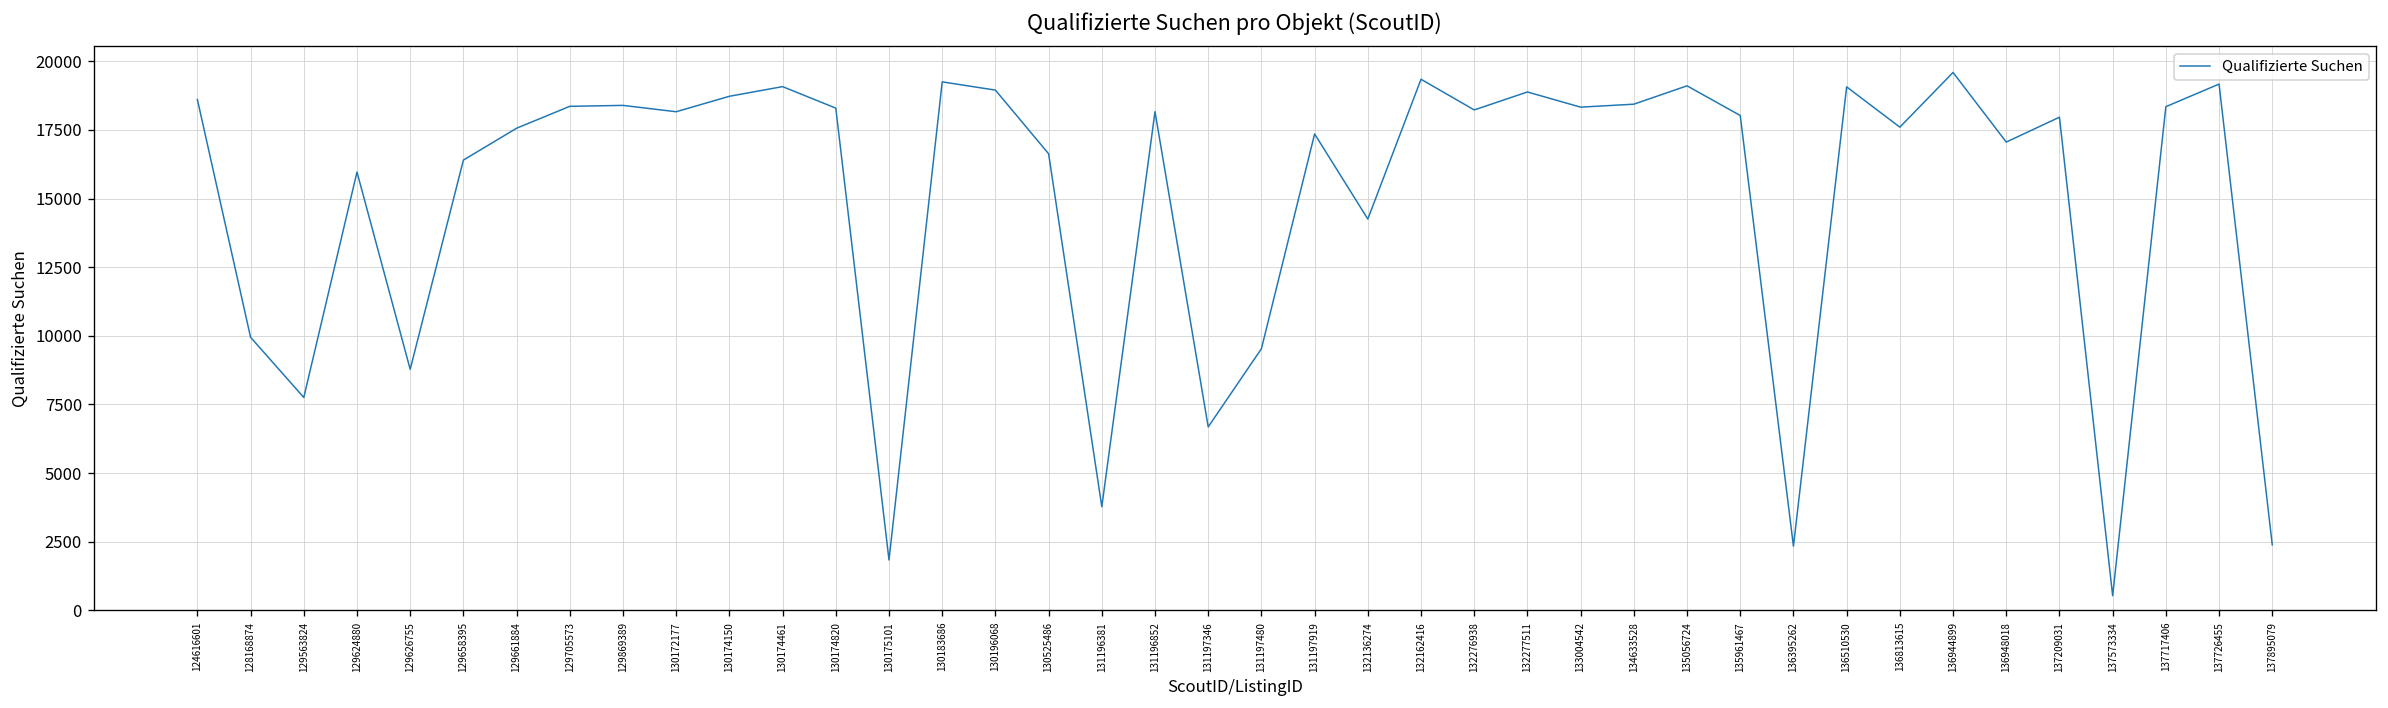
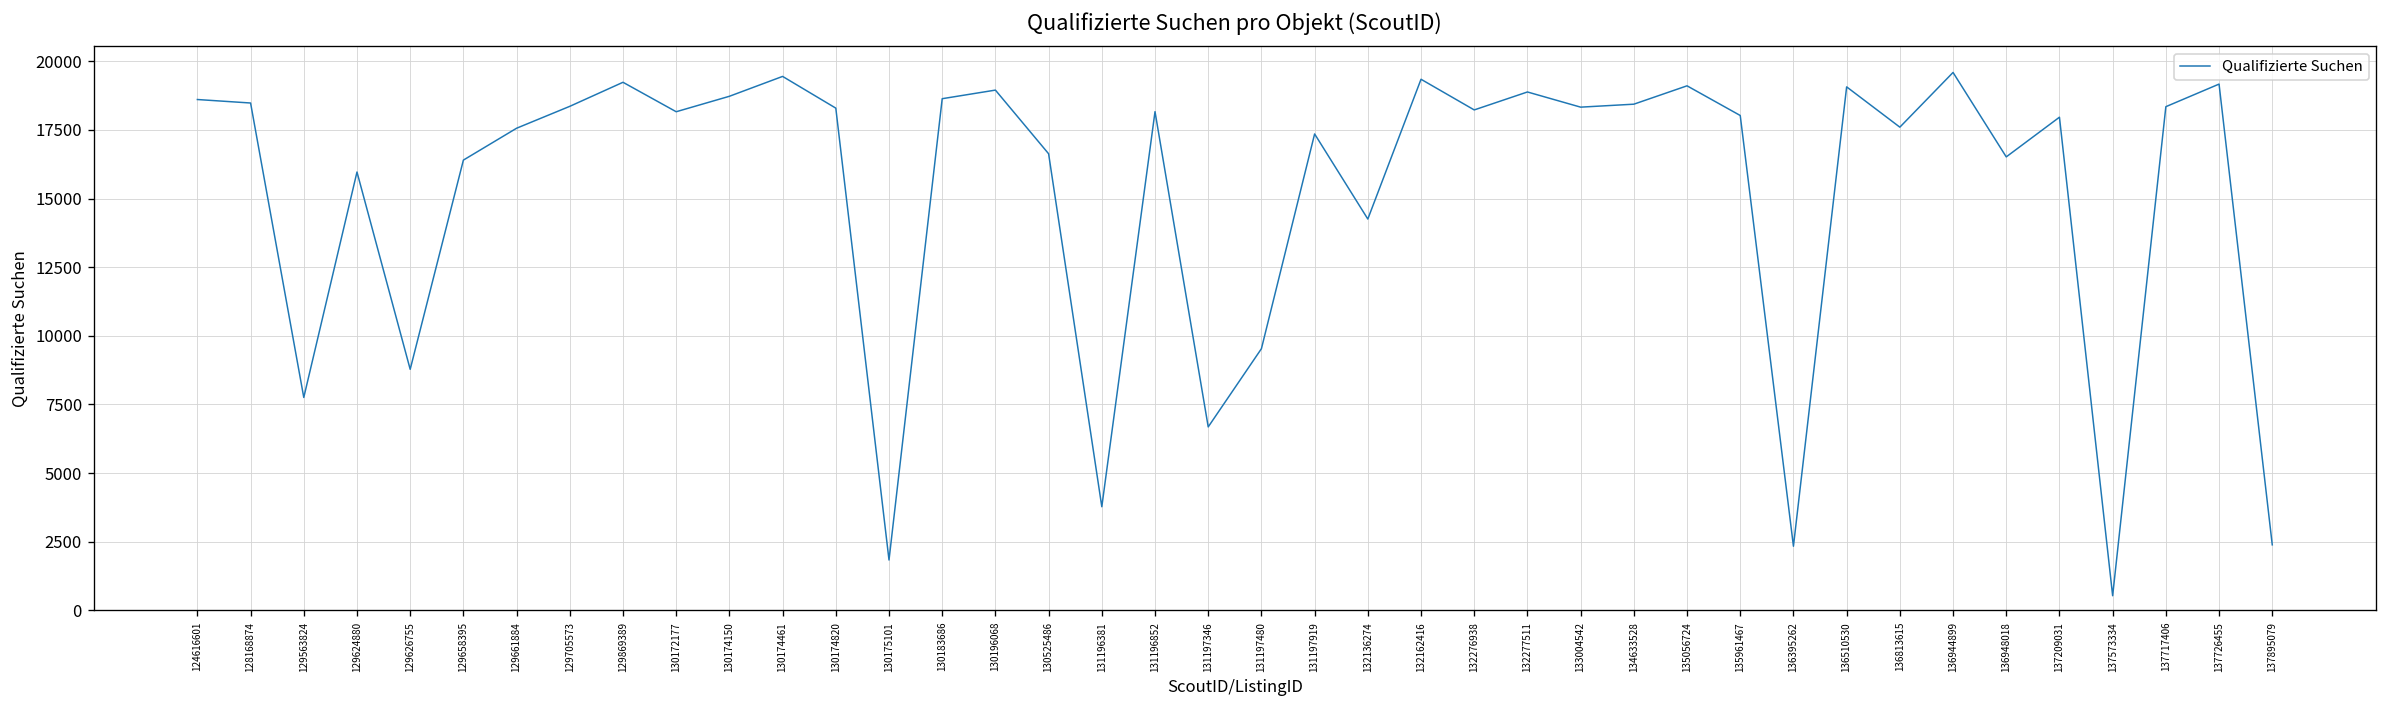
  {
    "124616601": 18600,
-   "128168874": 9900,
+   "128168874": 18500,
    "129563824": 7800,
    "129624880": 16000,
    "129626755": 8800,
    "129658395": 16400,
    "129661884": 17600,
    "129705573": 18400,
-   "129869389": 18400,
+   "129869389": 19200,
    "130172177": 18200,
    "130174150": 18700,
-   "130174461": 19100,
+   "130174461": 19500,
    "130174820": 18300,
    "130175101": 1800,
-   "130183686": 19300,
+   "130183686": 18600,
    "130196068": 19000,
    "130525486": 16600,
    "131196381": 3800,
    "131196852": 18200,
    "131197346": 6700,
    "131197480": 9500,
    "131197919": 17400,
    "132136274": 14300,
    "132162416": 19300,
    "132276938": 18200,
    "132277511": 18900,
    "133004542": 18300,
    "134633528": 18400,
    "135056724": 19100,
    "135961467": 18000,
    "136395262": 2300,
    "136510530": 19100,
    "136813615": 17600,
    "136944899": 19600,
-   "136948018": 17100,
+   "136948018": 16500,
    "137209031": 18000,
    "137573334": 500,
    "137717406": 18300,
    "137726455": 19200,
    "137895079": 2400
  }
